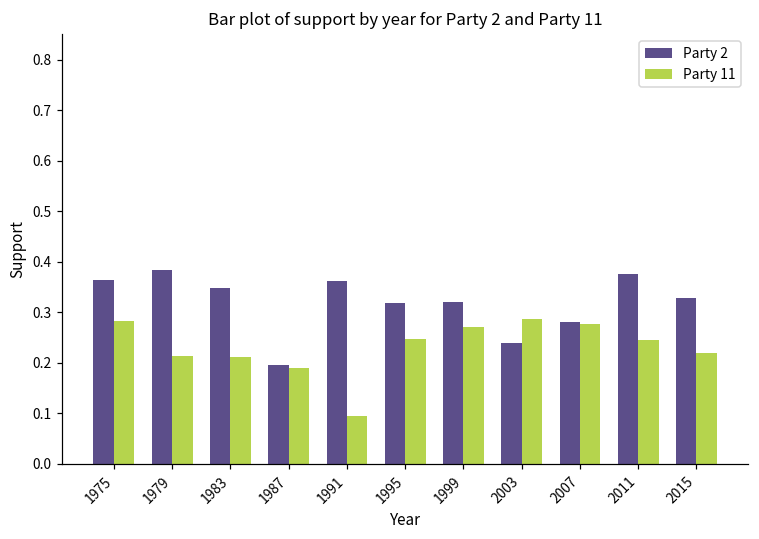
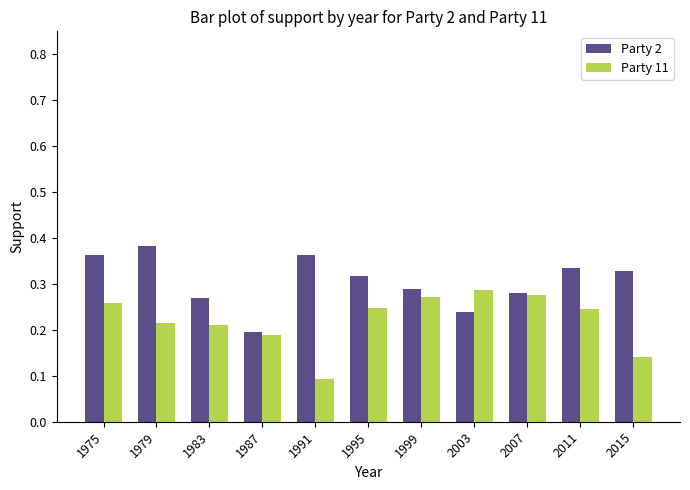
  {
    "Party 2": {
      "1975": 0.36,
      "1979": 0.38,
-     "1983": 0.35,
+     "1983": 0.27,
      "1987": 0.20,
      "1991": 0.36,
      "1995": 0.32,
-     "1999": 0.32,
+     "1999": 0.29,
      "2003": 0.24,
      "2007": 0.28,
-     "2011": 0.38,
+     "2011": 0.33,
      "2015": 0.33
    },
    "Party 11": {
-     "1975": 0.28,
+     "1975": 0.26,
      "1979": 0.21,
      "1983": 0.21,
      "1987": 0.19,
      "1991": 0.09,
      "1995": 0.25,
      "1999": 0.27,
      "2003": 0.29,
      "2007": 0.28,
      "2011": 0.25,
-     "2015": 0.22
+     "2015": 0.14
    }
  }
